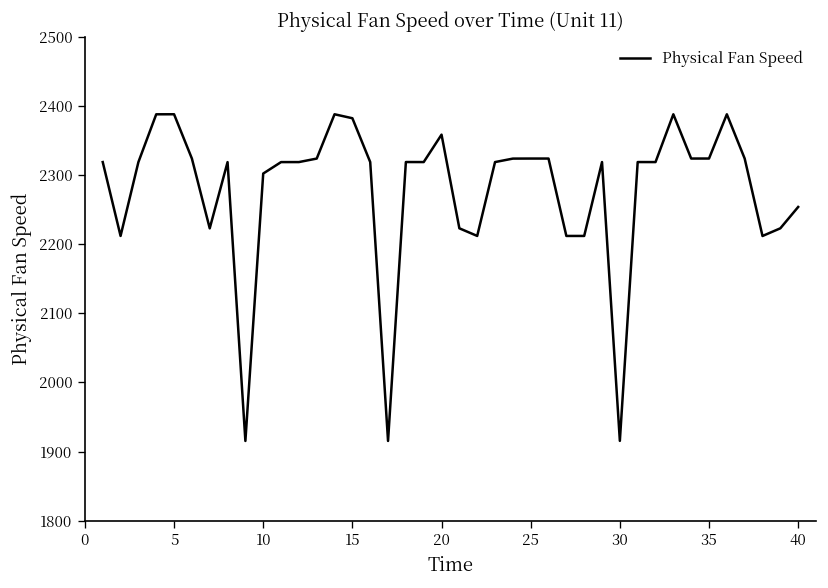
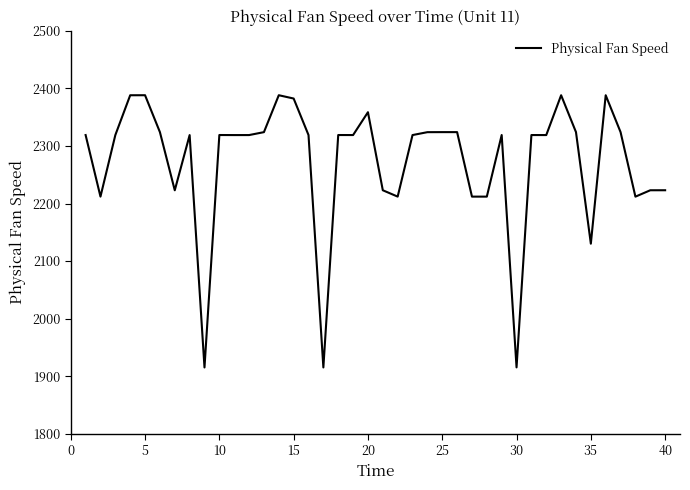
  {
    "5": 2390,
-   "10": 2300,
+   "10": 2320,
    "15": 2380,
    "20": 2360,
    "25": 2320,
    "30": 1920,
-   "35": 2320,
-   "40": 2250
+   "35": 2130,
+   "40": 2220
  }
